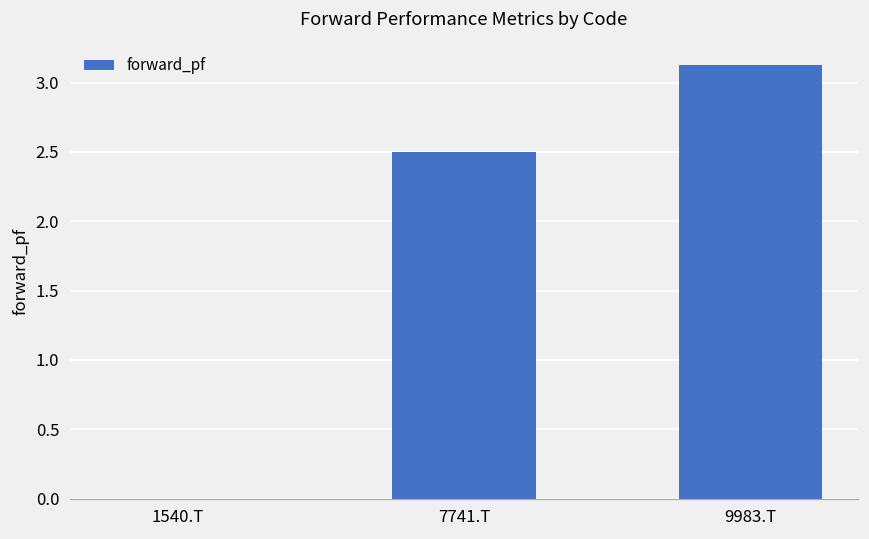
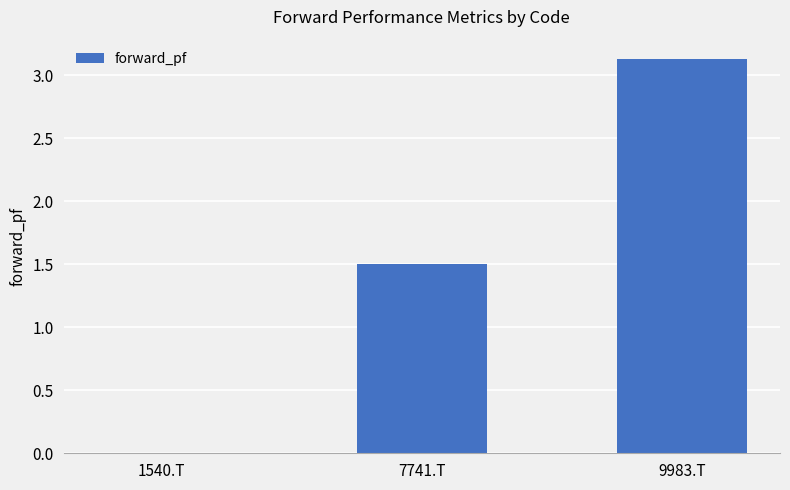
  {
    "1540.T": 0.0,
-   "7741.T": 2.5,
+   "7741.T": 1.5,
    "9983.T": 3.13
  }
